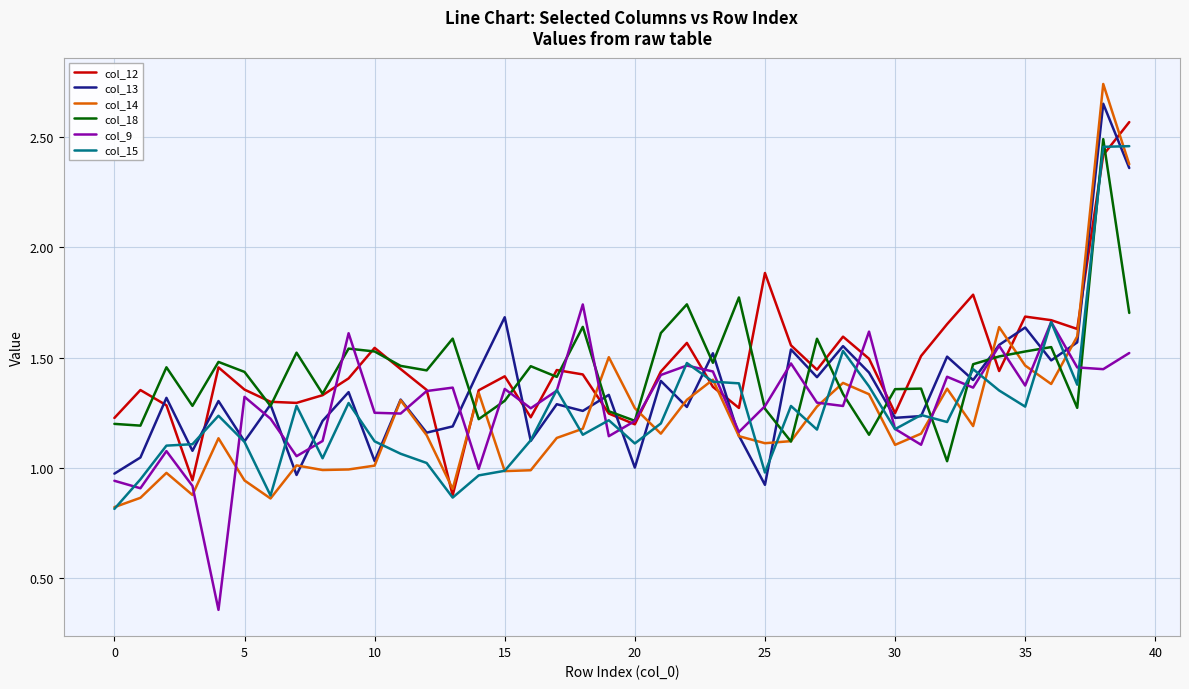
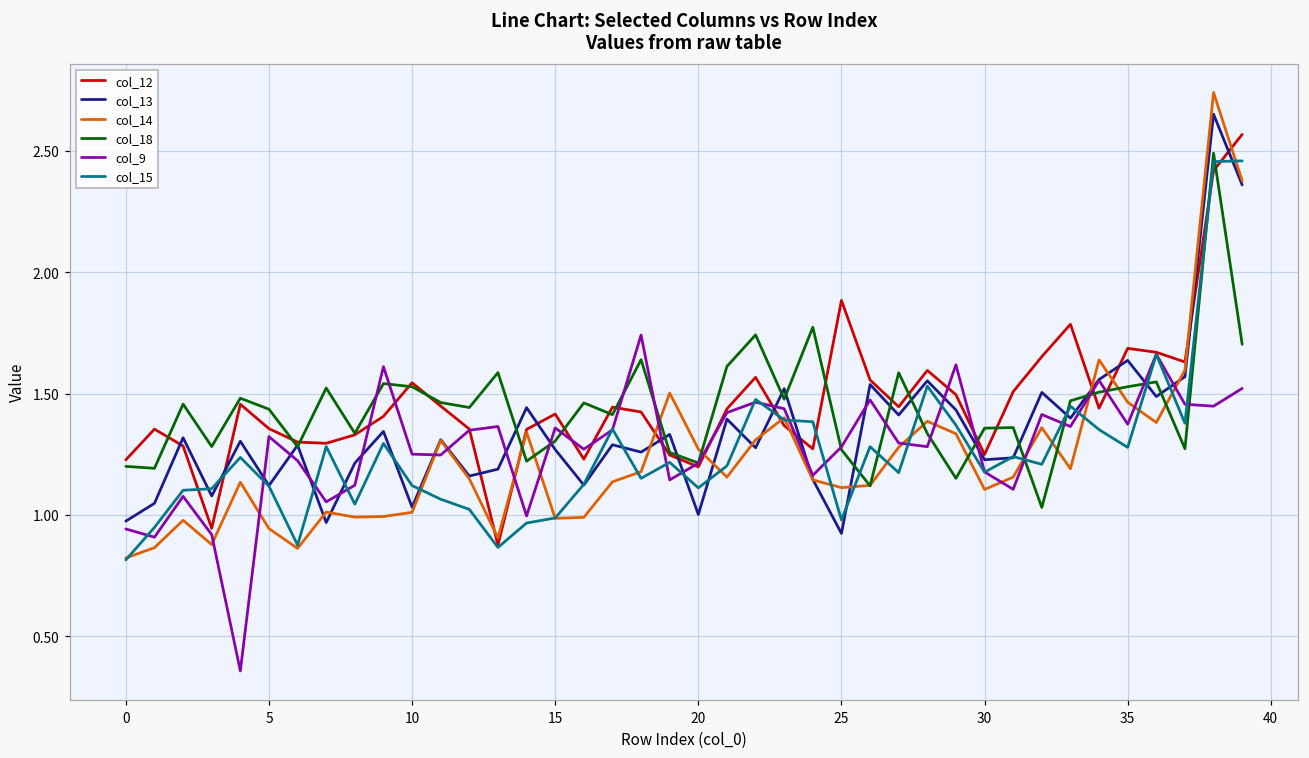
  {
    "col_12": {
      "0": 1.23,
      "5": 1.36,
      "10": 1.54,
      "15": 1.42,
      "20": 1.20,
      "25": 1.88,
      "30": 1.25,
      "35": 1.69
    },
    "col_13": {
      "0": 0.97,
      "10": 1.03,
-     "15": 1.68,
+     "15": 1.27,
      "20": 1.00,
      "25": 0.92,
      "30": 1.23,
      "35": 1.64
    },
    "col_14": {
      "5": 0.94,
      "10": 1.01,
      "20": 1.27,
      "25": 1.11,
      "30": 1.11,
      "35": 1.46
    },
    "col_18": {
      "0": 1.20,
      "5": 1.44,
      "10": 1.53,
      "15": 1.30,
      "30": 1.36,
      "35": 1.53
    },
    "col_9": {
      "0": 0.94,
      "5": 1.32,
      "10": 1.25,
      "15": 1.36,
      "35": 1.37
    },
    "col_15": {
      "10": 1.12,
      "20": 1.11,
      "25": 0.98,
      "35": 1.28
    }
  }
